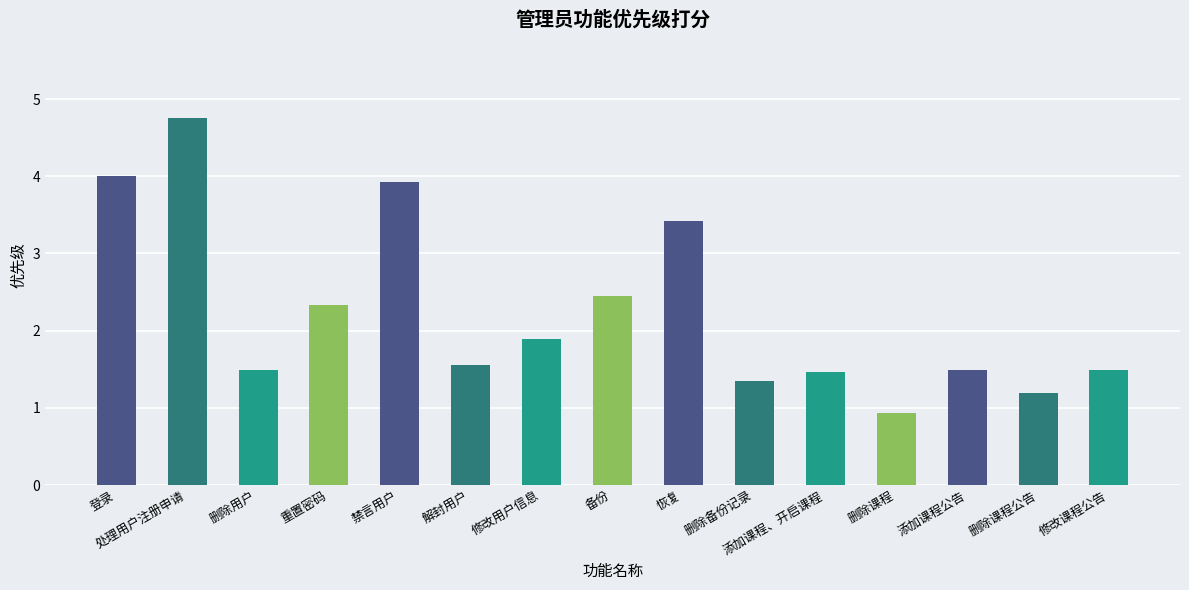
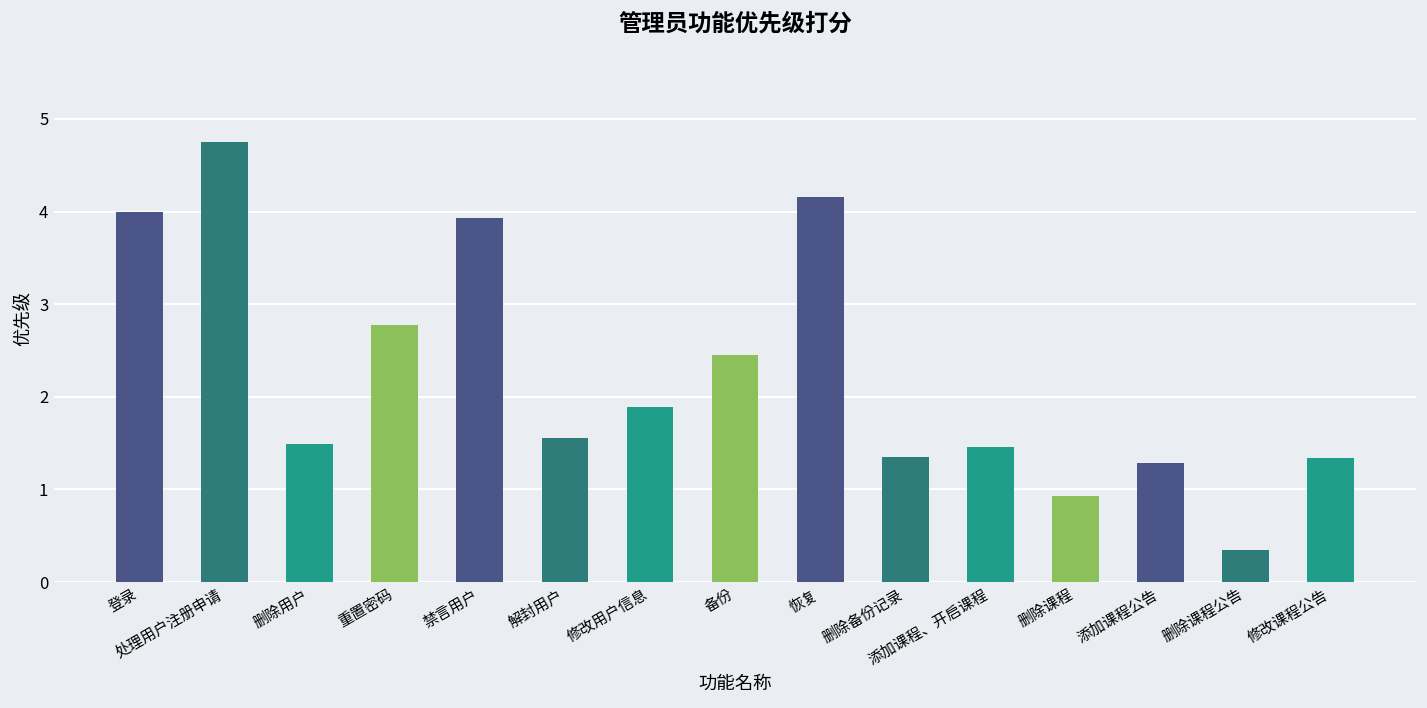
  {
    "登录": 4.0,
    "处理用户注册申请": 4.8,
    "删除用户": 1.5,
-   "重置密码": 2.3,
+   "重置密码": 2.8,
    "禁言用户": 3.9,
    "解封用户": 1.6,
    "修改用户信息": 1.9,
    "备份": 2.5,
-   "恢复": 3.4,
+   "恢复": 4.2,
    "删除备份记录": 1.4,
    "添加课程、开启课程": 1.5,
    "删除课程": 0.9,
-   "添加课程公告": 1.5,
-   "删除课程公告": 1.2,
-   "修改课程公告": 1.5
+   "添加课程公告": 1.3,
+   "删除课程公告": 0.4,
+   "修改课程公告": 1.3
  }
